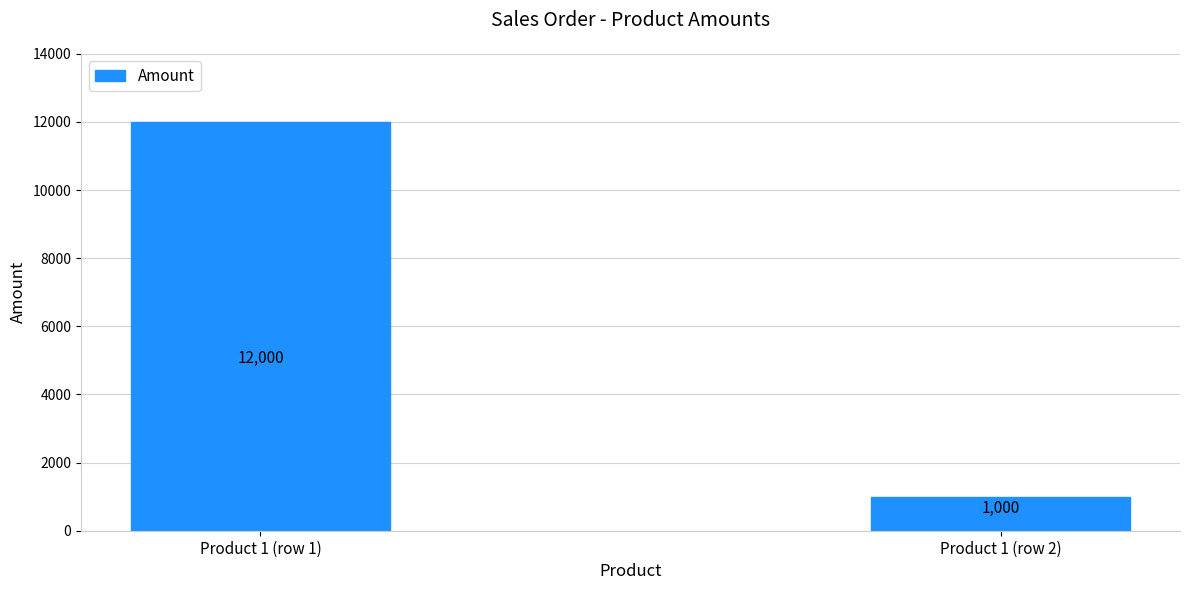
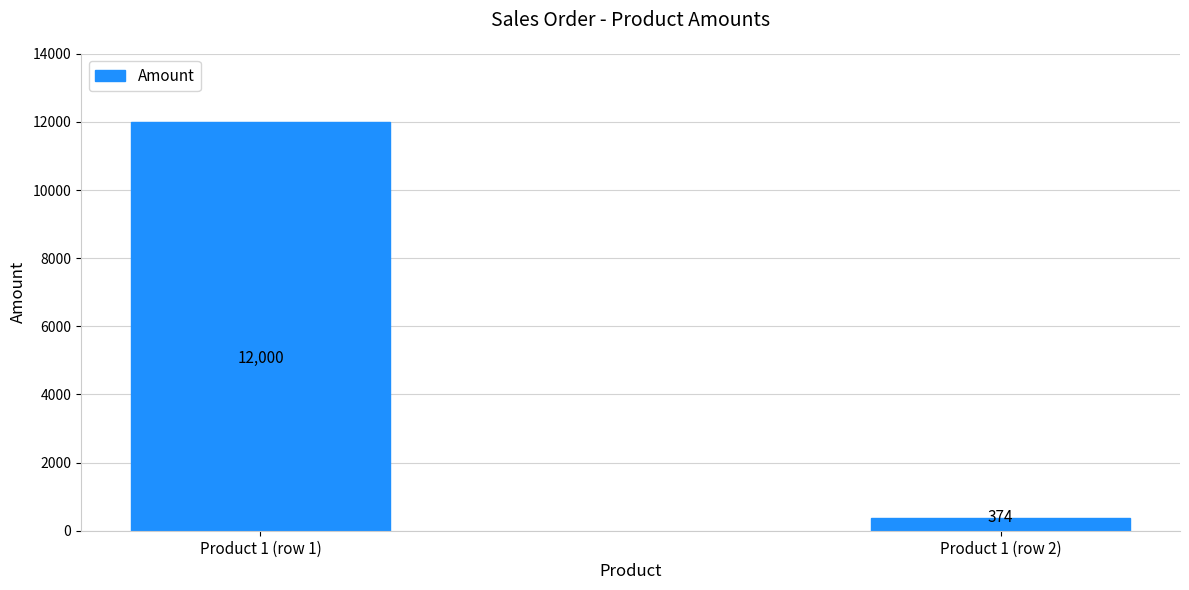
  {
    "Product 1 (row 1)": "12,000",
-   "Product 1 (row 2)": "1,000"
+   "Product 1 (row 2)": "374"
  }
